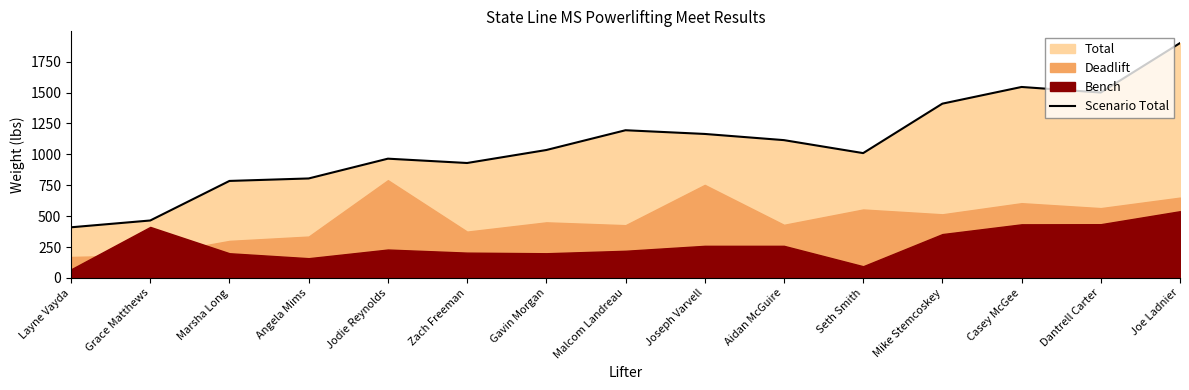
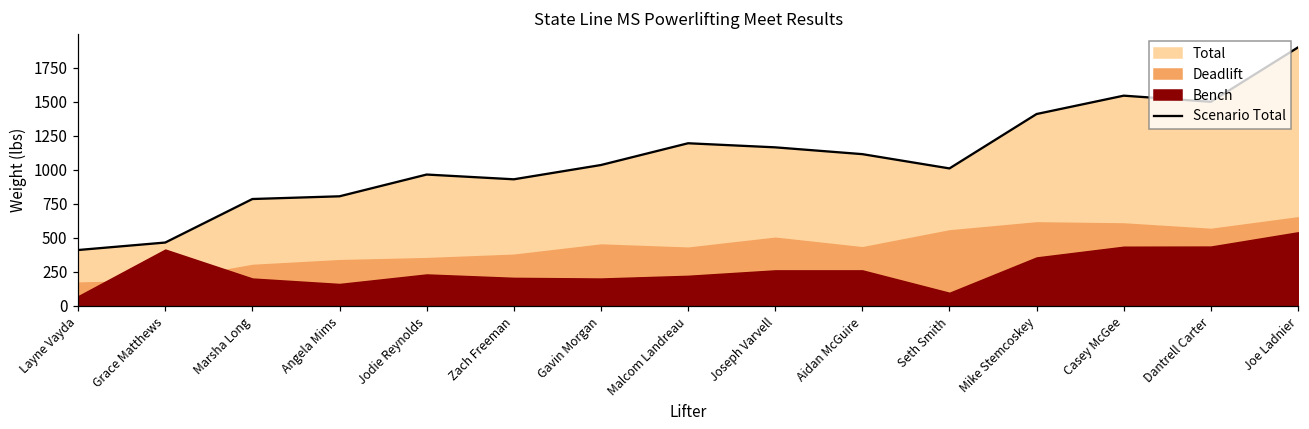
  {
    "Total": {
      "Layne Vayda": 410,
      "Grace Matthews": 470,
      "Marsha Long": 790,
      "Angela Mims": 810,
      "Jodie Reynolds": 970,
      "Zach Freeman": 930,
      "Gavin Morgan": 1040,
      "Malcom Landreau": 1200,
      "Joseph Varvell": 1170,
      "Aidan McGuire": 1120,
      "Seth Smith": 1010,
      "Mike Stemcoskey": 1410,
      "Casey McGee": 1550,
      "Joe Ladnier": 1900
    },
    "Deadlift": {
      "Layne Vayda": 170,
      "Marsha Long": 300,
      "Angela Mims": 340,
-     "Jodie Reynolds": 790,
+     "Jodie Reynolds": 350,
      "Zach Freeman": 380,
      "Gavin Morgan": 450,
      "Malcom Landreau": 430,
-     "Joseph Varvell": 750,
+     "Joseph Varvell": 500,
      "Aidan McGuire": 430,
      "Seth Smith": 550,
-     "Mike Stemcoskey": 520,
+     "Mike Stemcoskey": 610,
      "Casey McGee": 610,
      "Dantrell Carter": 570,
      "Joe Ladnier": 650
    },
    "Bench": {
      "Layne Vayda": 70,
      "Grace Matthews": 410,
      "Marsha Long": 200,
      "Angela Mims": 160,
      "Jodie Reynolds": 230,
      "Zach Freeman": 210,
      "Gavin Morgan": 200,
      "Malcom Landreau": 220,
      "Joseph Varvell": 260,
      "Aidan McGuire": 260,
      "Seth Smith": 100,
      "Mike Stemcoskey": 360,
      "Casey McGee": 430,
      "Dantrell Carter": 440,
      "Joe Ladnier": 540
    }
  }
